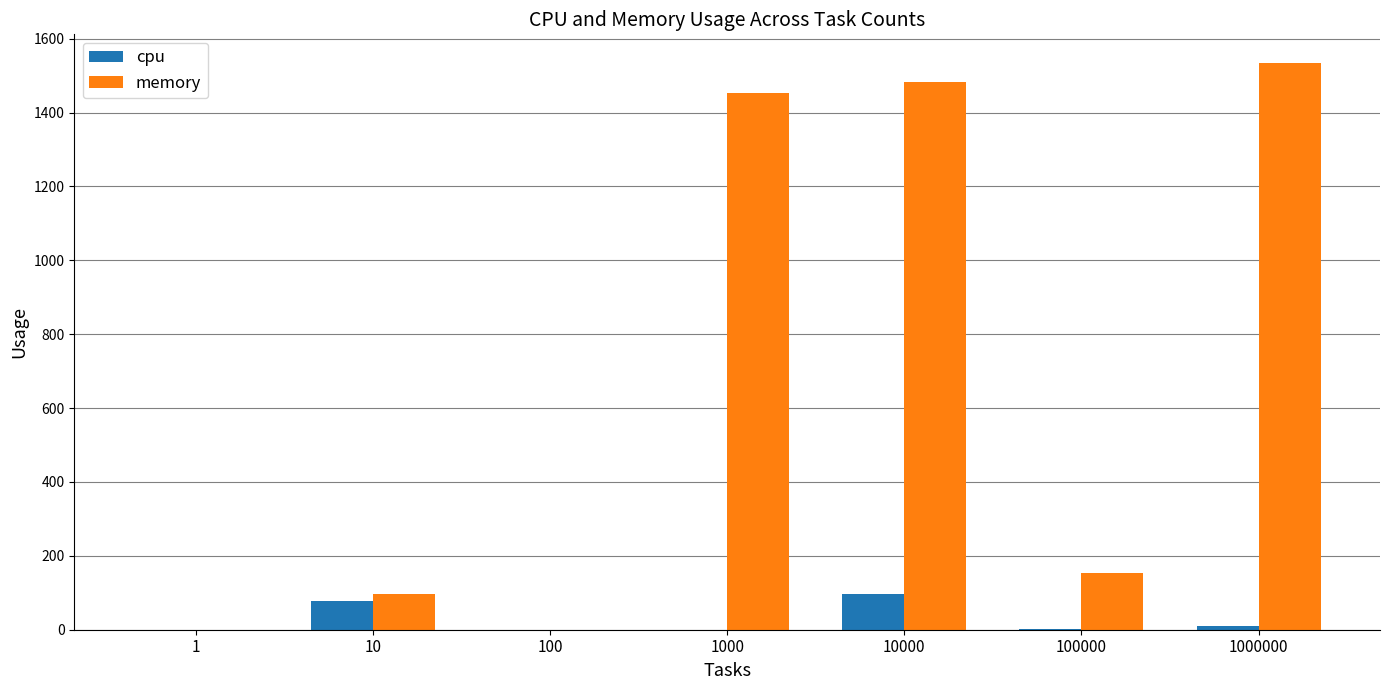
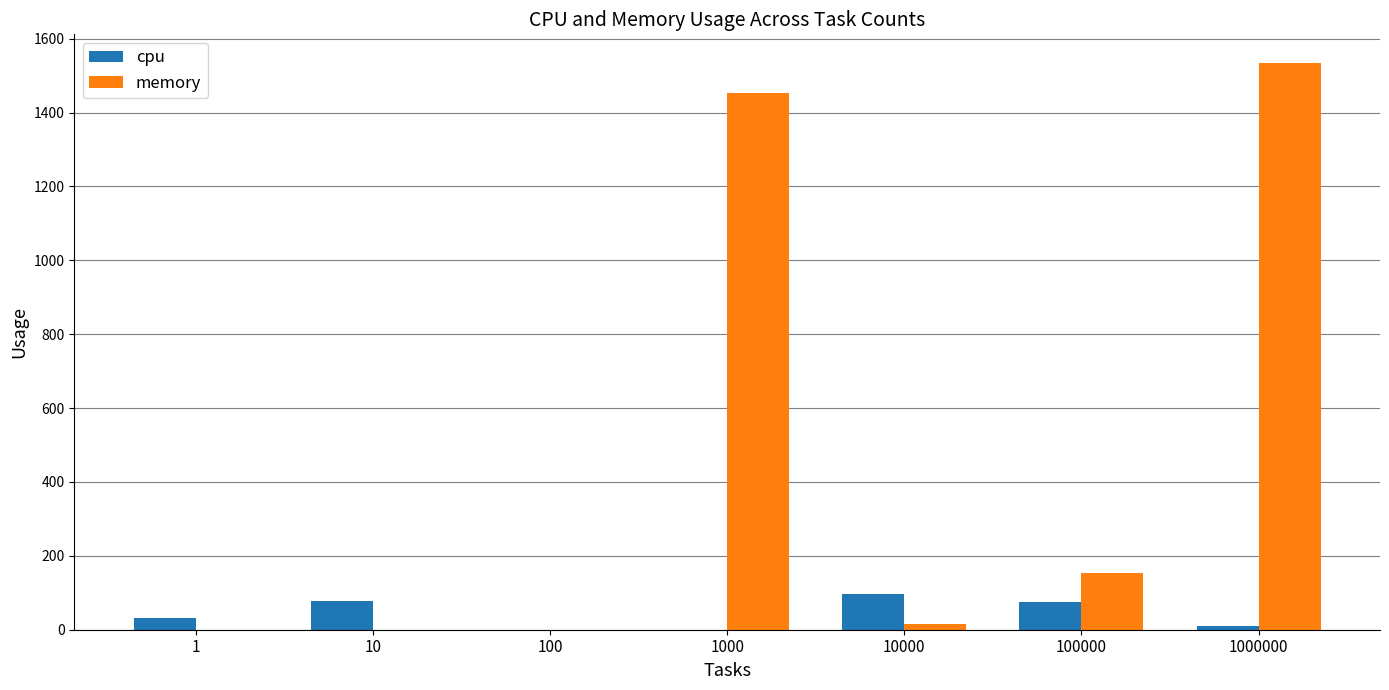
  {
    "cpu": {
-     "1": 0,
+     "1": 30,
      "10": 80,
      "10000": 100,
-     "100000": 0,
+     "100000": 70,
      "1000000": 10
    },
    "memory": {
-     "10": 100,
+     "10": 0,
      "1000": 1450,
-     "10000": 1480,
+     "10000": 20,
      "100000": 150,
      "1000000": 1530
    }
  }
